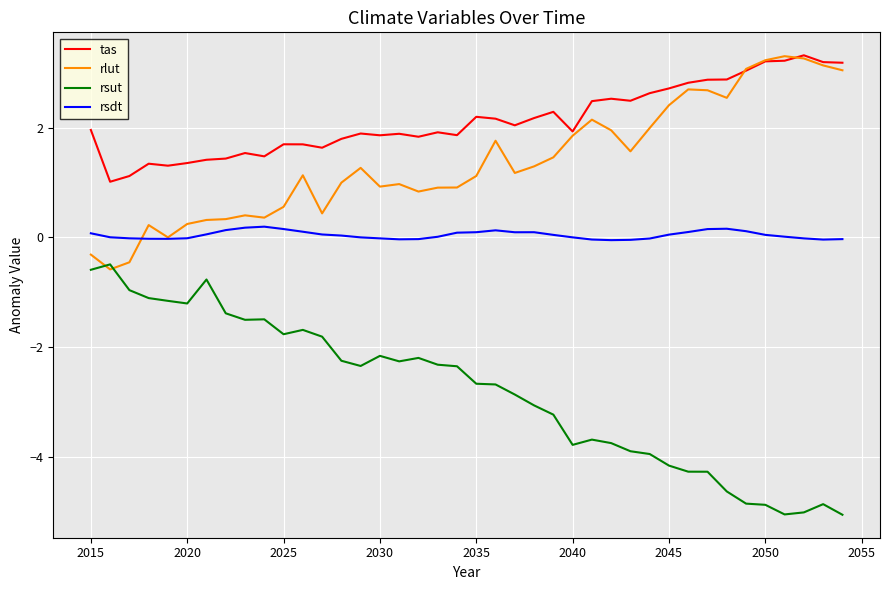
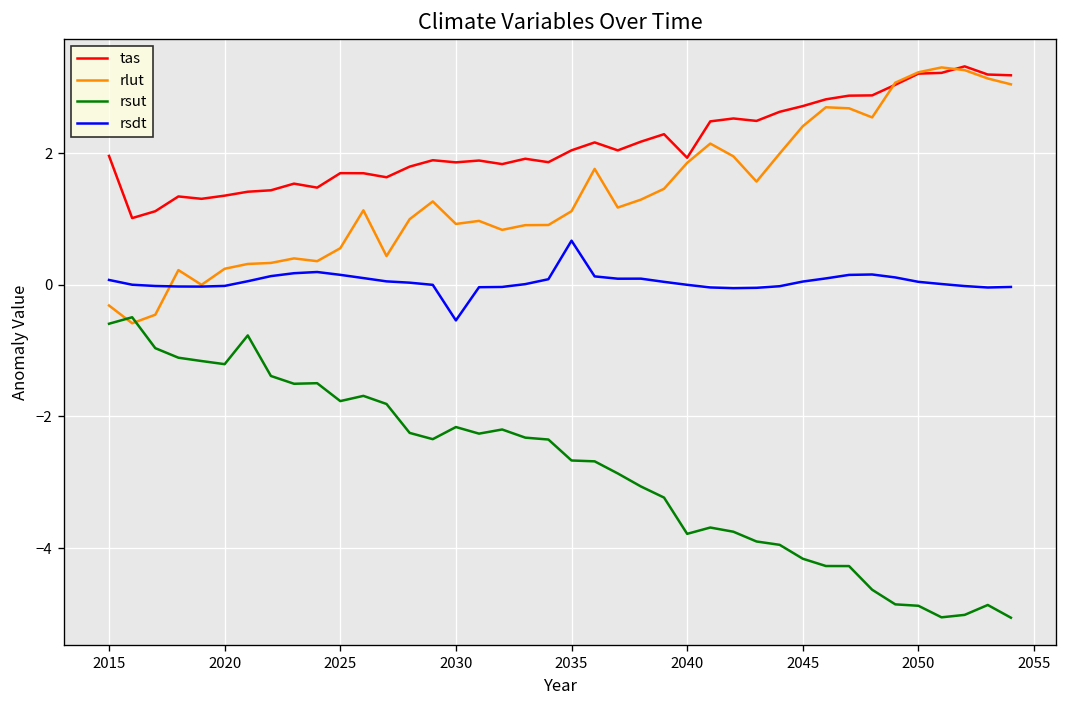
  {
    "tas": {
      "2015": 2.0,
      "2020": 1.4,
      "2025": 1.7,
      "2030": 1.9,
-     "2035": 2.2,
+     "2035": 2.0,
      "2040": 1.9,
      "2045": 2.7
    },
    "rlut": {
      "2015": -0.3,
      "2020": 0.2,
      "2025": 0.6,
      "2030": 0.9,
      "2035": 1.1,
      "2040": 1.9,
      "2045": 2.4
    },
    "rsut": {
      "2015": -0.6,
      "2020": -1.2,
      "2025": -1.8,
      "2030": -2.2,
      "2035": -2.7,
      "2040": -3.8,
      "2045": -4.2,
      "2050": -4.9
    },
    "rsdt": {
      "2015": 0.1,
      "2020": 0.0,
      "2025": 0.2,
-     "2030": 0.0,
-     "2035": 0.1,
+     "2030": -0.5,
+     "2035": 0.7,
      "2040": 0.0,
      "2045": 0.0,
      "2050": 0.0
    }
  }
